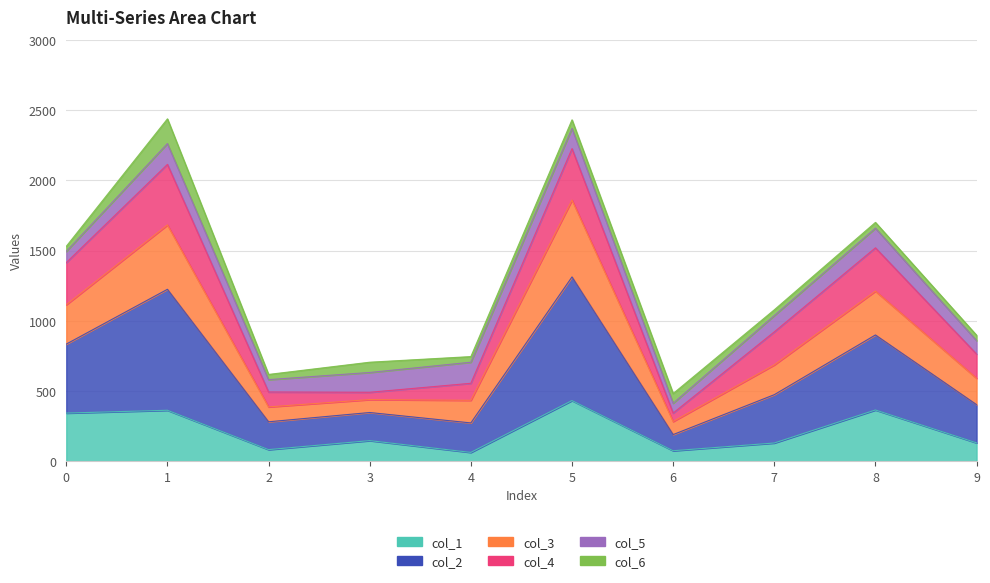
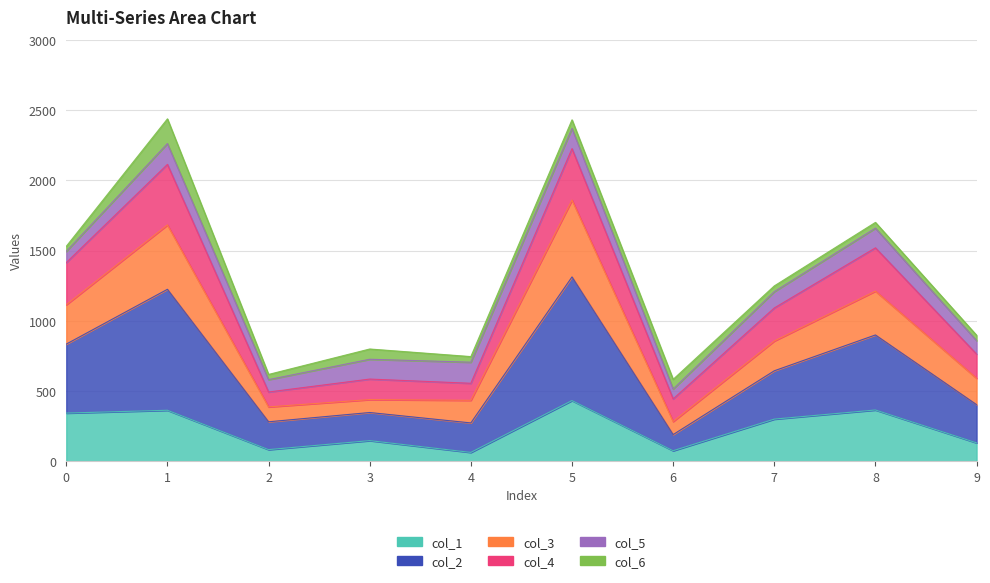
  {
    "col_1": {
      "0": 340,
      "1": 360,
      "2": 80,
      "3": 150,
      "4": 60,
      "5": 430,
      "6": 80,
-     "7": 130,
+     "7": 300,
      "8": 370,
      "9": 130
    },
    "col_2": {
      "0": 490,
      "1": 860,
      "2": 200,
      "3": 200,
      "4": 210,
      "5": 880,
      "6": 120,
      "7": 340,
      "8": 530,
      "9": 270
    },
    "col_3": {
      "0": 280,
      "1": 460,
      "2": 110,
      "3": 90,
      "4": 160,
      "5": 550,
      "6": 90,
      "7": 210,
      "8": 310,
      "9": 190
    },
    "col_4": {
      "0": 300,
      "1": 430,
      "2": 110,
-     "3": 50,
+     "3": 150,
      "4": 120,
      "5": 370,
-     "6": 60,
+     "6": 160,
      "7": 240,
      "8": 310,
      "9": 170
    },
    "col_5": {
      "0": 80,
      "1": 150,
      "2": 90,
      "3": 140,
      "4": 150,
      "5": 140,
      "6": 70,
      "7": 120,
      "8": 140,
      "9": 100
    },
    "col_6": {
      "0": 40,
      "1": 180,
      "2": 40,
      "3": 70,
      "4": 40,
      "5": 60,
      "6": 70,
      "7": 40,
      "8": 40,
      "9": 40
    }
  }
